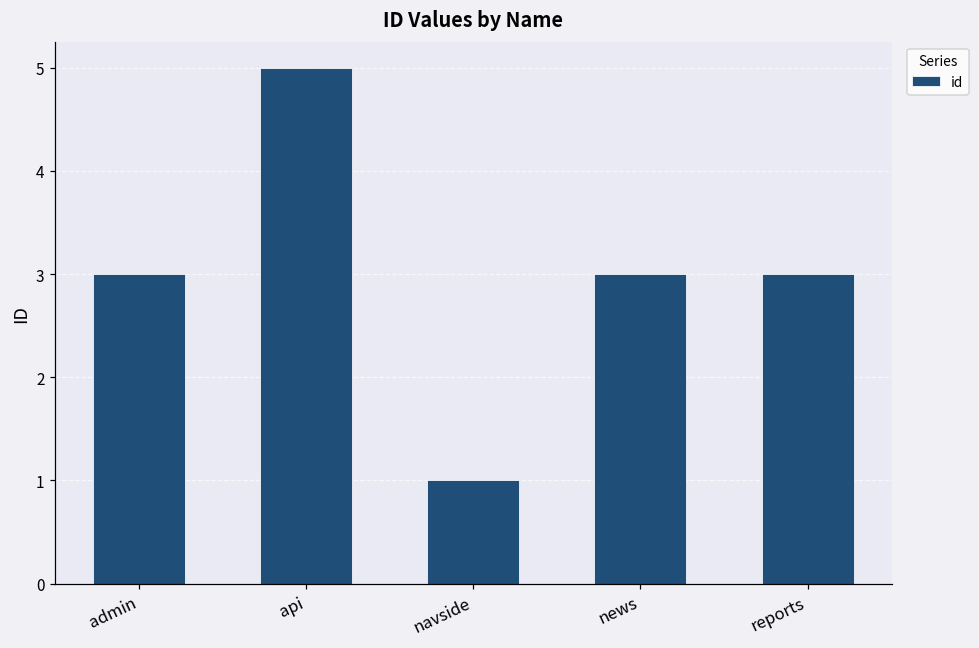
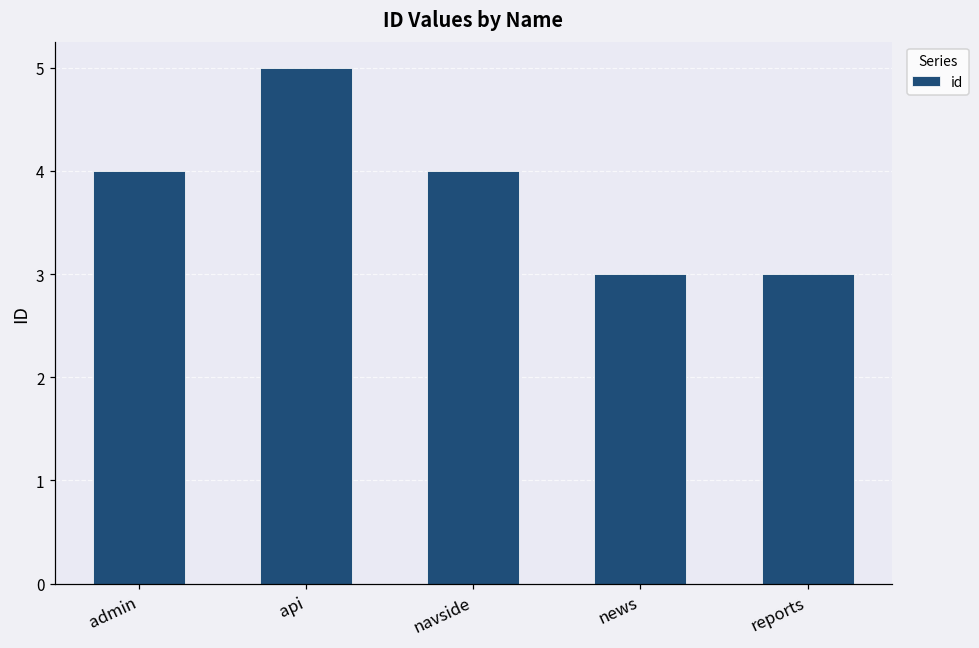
  {
-   "admin": 3,
+   "admin": 4,
    "api": 5,
-   "navside": 1,
+   "navside": 4,
    "news": 3,
    "reports": 3
  }
